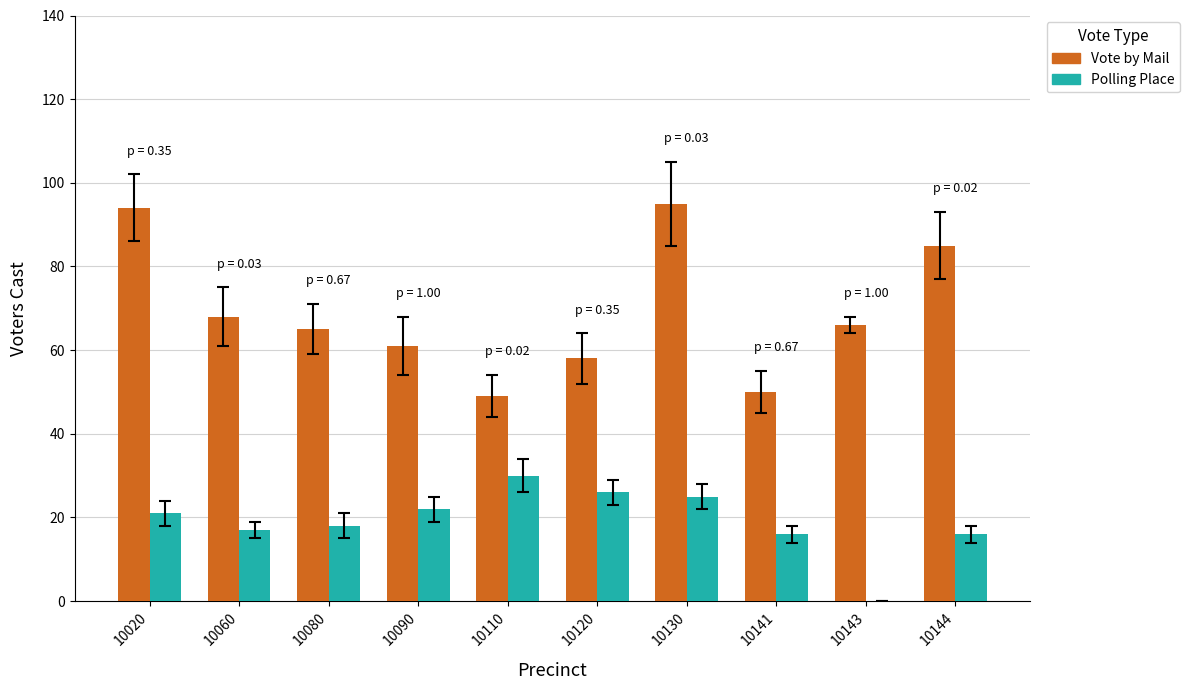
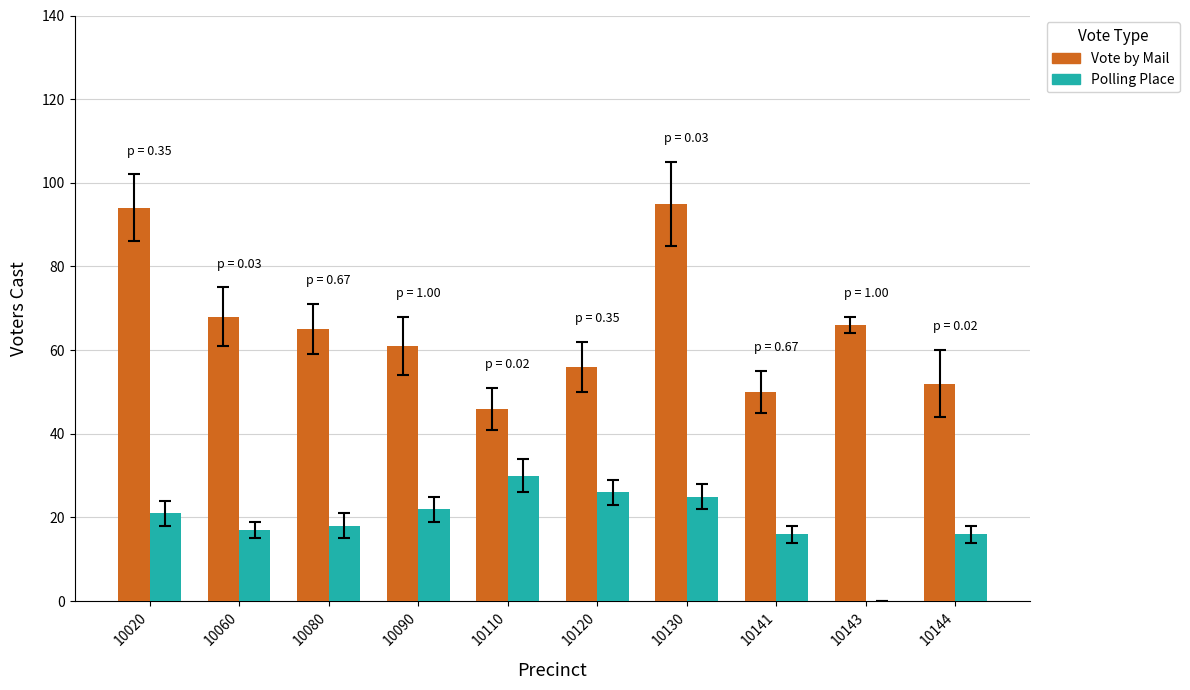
  {
    "Vote by Mail": {
      "10020": 94,
      "10060": 68,
      "10080": 65,
      "10090": 61,
-     "10110": 49,
-     "10120": 58,
+     "10110": 46,
+     "10120": 56,
      "10130": 95,
      "10141": 50,
      "10143": 66,
-     "10144": 85
+     "10144": 52
    }
  }
